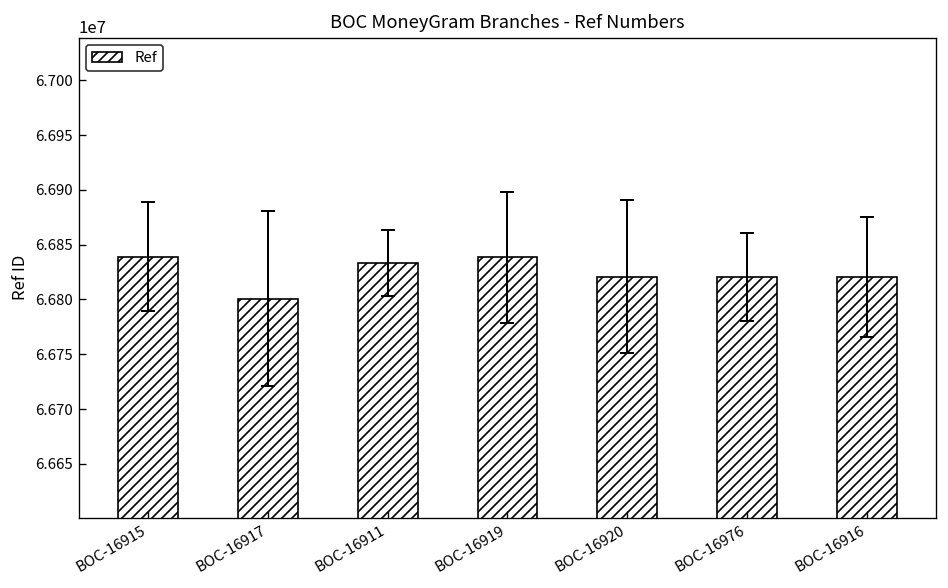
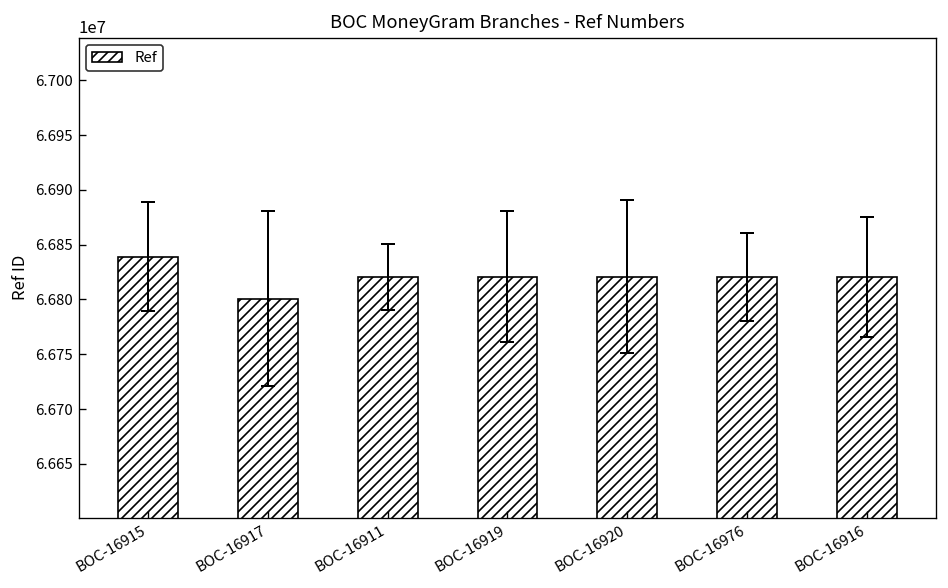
  {
    "Ref": {
      "BOC-16915": 66840000,
      "BOC-16917": 66800000,
-     "BOC-16911": 66830000,
-     "BOC-16919": 66840000,
+     "BOC-16911": 66820000,
+     "BOC-16919": 66820000,
      "BOC-16920": 66820000,
      "BOC-16976": 66820000,
      "BOC-16916": 66820000
    }
  }
